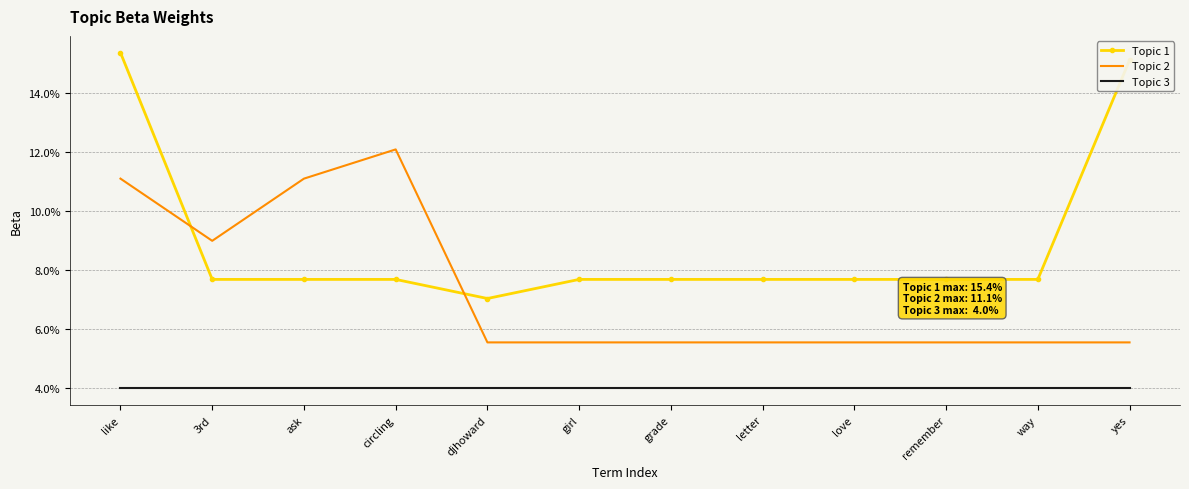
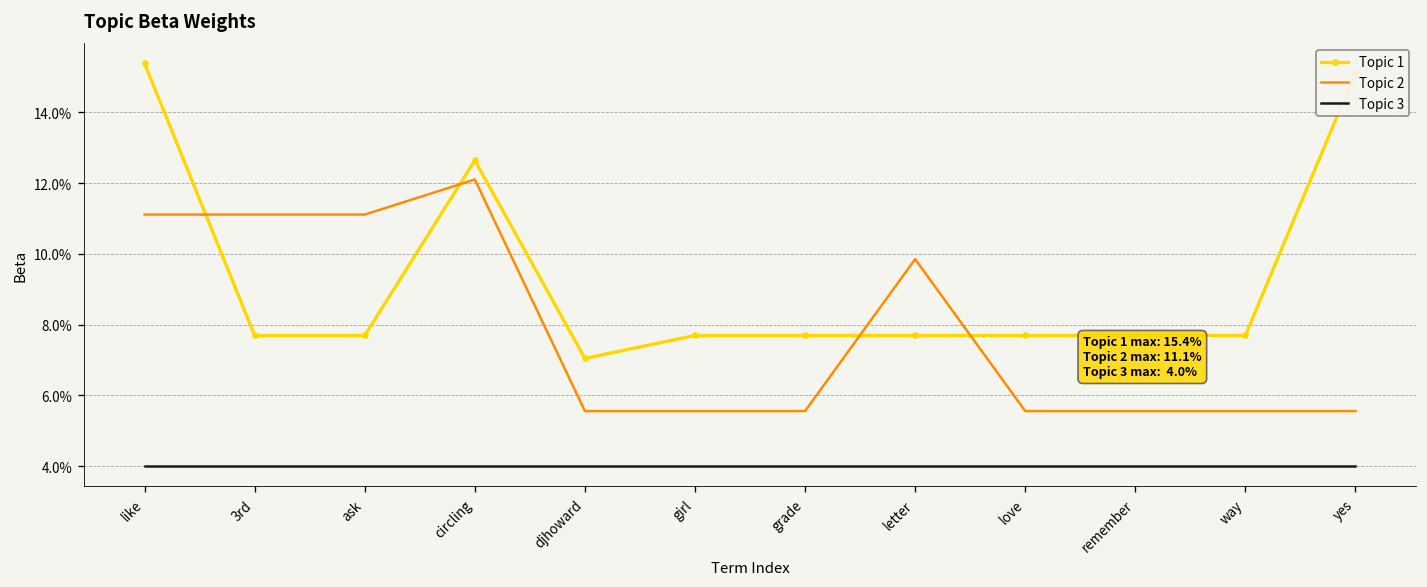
  {
    "Topic 1": {
      "like": "15.4%",
      "3rd": "7.7%",
      "ask": "7.7%",
-     "circling": "7.7%",
+     "circling": "12.6%",
      "djhoward": "7.0%",
      "girl": "7.7%",
      "grade": "7.7%",
      "letter": "7.7%",
      "love": "7.7%",
      "way": "7.7%"
    },
    "Topic 2": {
      "like": "11.1%",
-     "3rd": "9.0%",
+     "3rd": "11.1%",
      "ask": "11.1%",
      "circling": "12.1%",
      "djhoward": "5.6%",
      "girl": "5.6%",
      "grade": "5.6%",
-     "letter": "5.6%",
+     "letter": "9.9%",
      "love": "5.6%",
      "remember": "5.6%",
      "way": "5.6%",
      "yes": "5.6%"
    },
    "Topic 3": {
      "like": "4.0%",
      "3rd": "4.0%",
      "ask": "4.0%",
      "circling": "4.0%",
      "djhoward": "4.0%",
      "girl": "4.0%",
      "grade": "4.0%",
      "letter": "4.0%",
      "love": "4.0%",
      "remember": "4.0%",
      "way": "4.0%",
      "yes": "4.0%"
    }
  }
